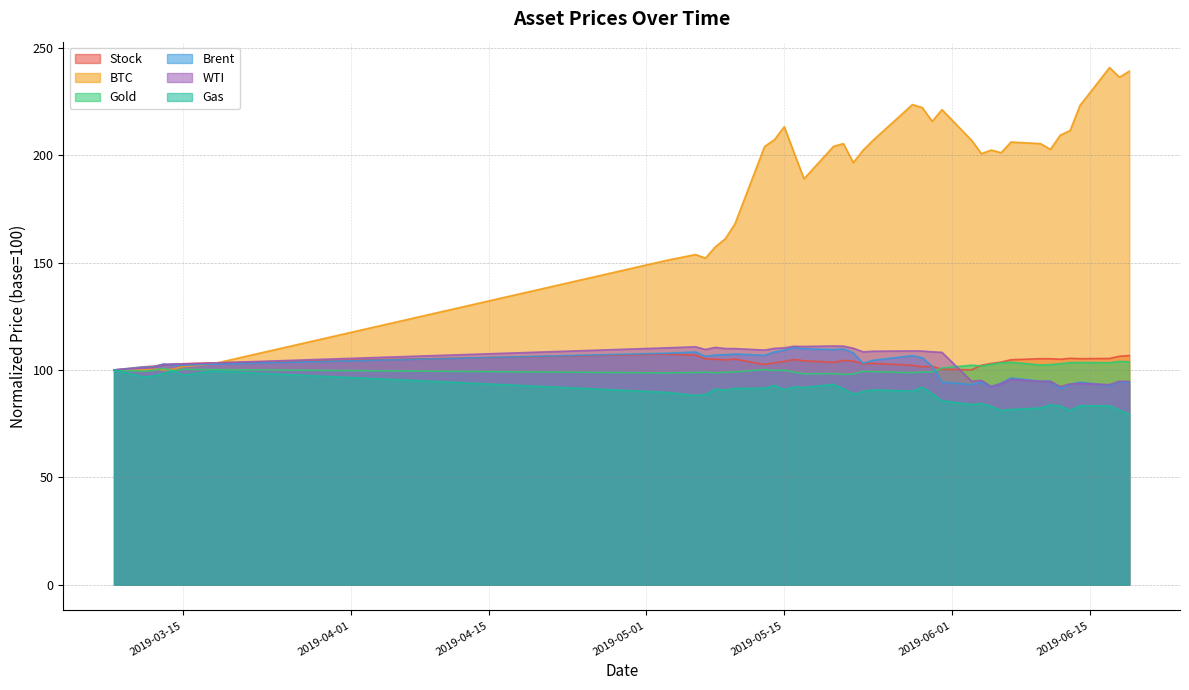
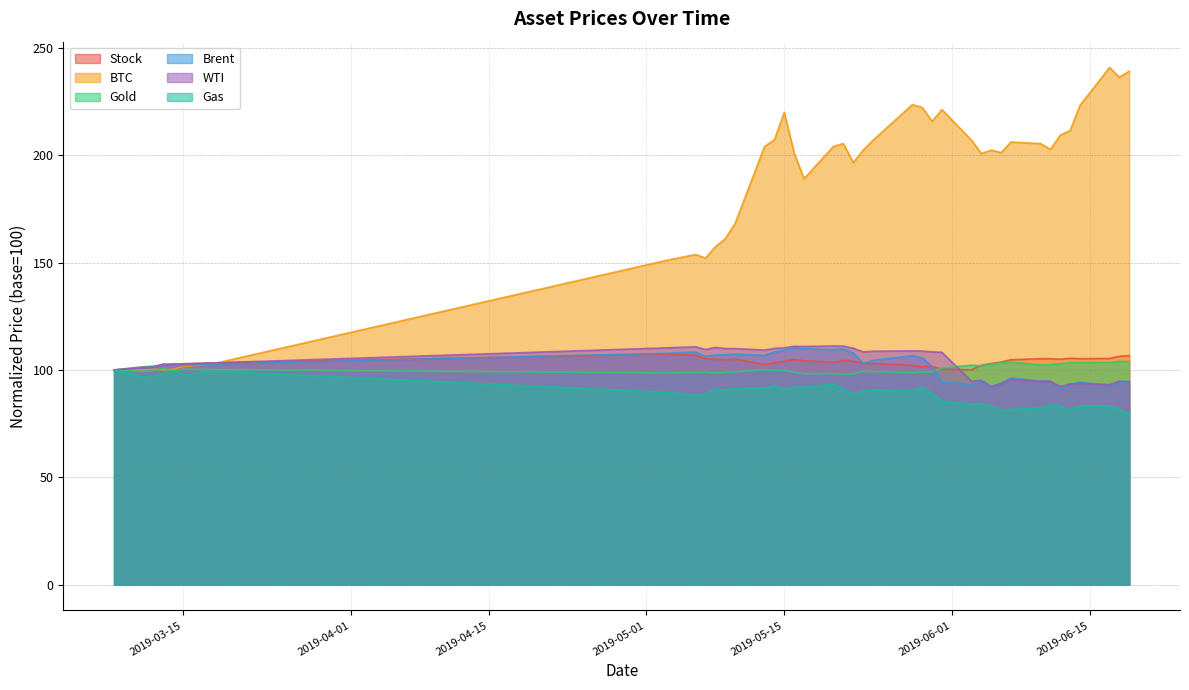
  {
    "Stock": {
      "2019-05-15": 104
    },
    "BTC": {
-     "2019-05-15": 213
+     "2019-05-15": 220
    }
  }
